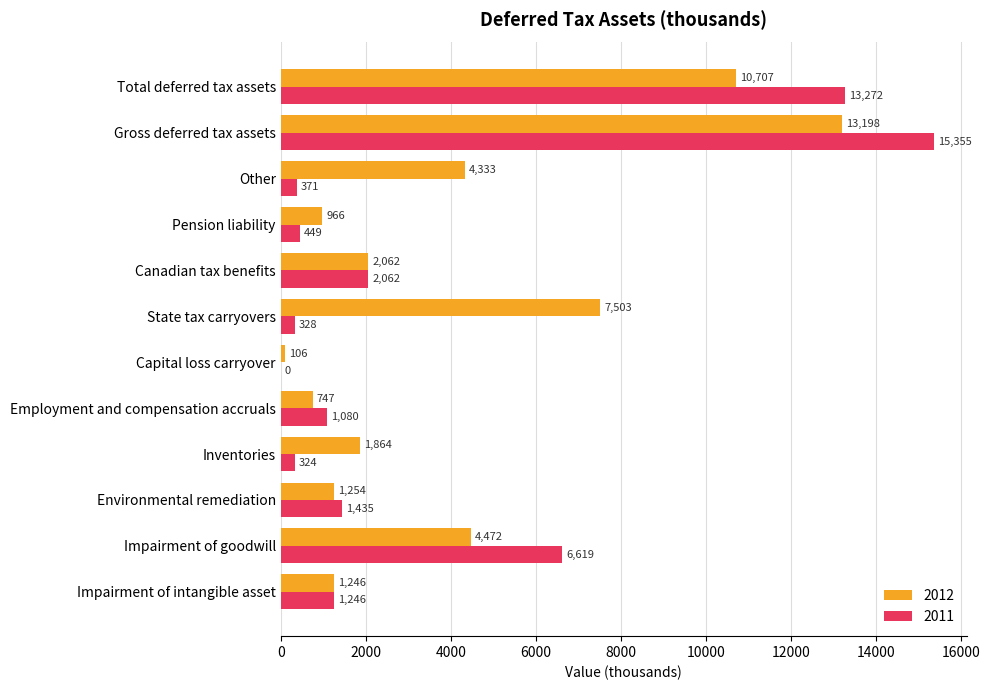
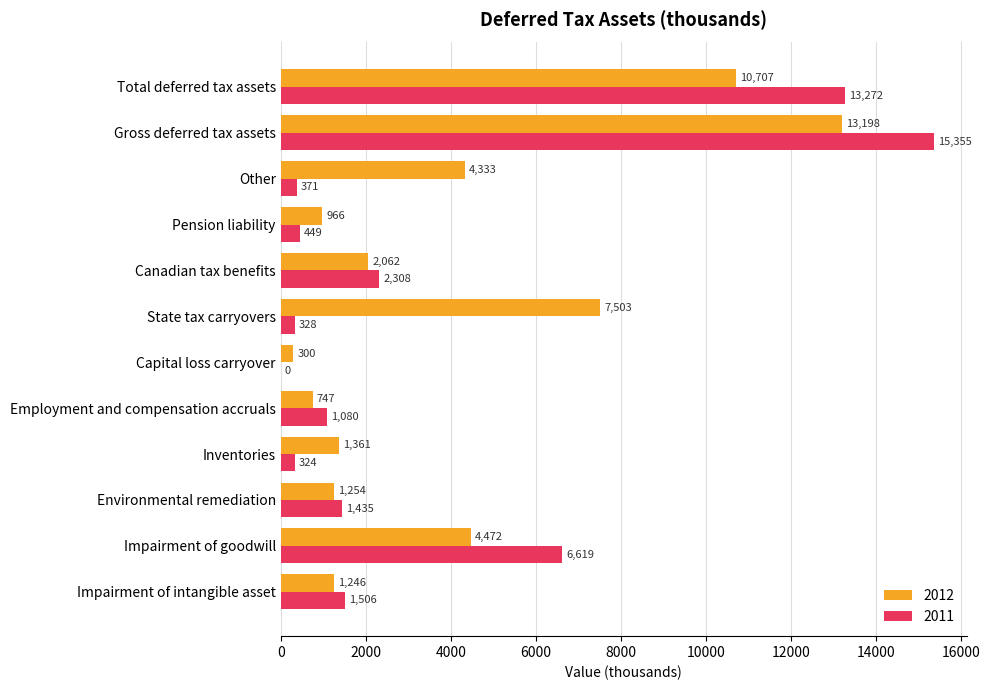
  {
    "2012": {
      "Total deferred tax assets": "10,707",
      "Gross deferred tax assets": "13,198",
      "Other": "4,333",
      "Pension liability": "966",
      "Canadian tax benefits": "2,062",
      "State tax carryovers": "7,503",
-     "Capital loss carryover": "106",
+     "Capital loss carryover": "300",
      "Employment and compensation accruals": "747",
-     "Inventories": "1,864",
+     "Inventories": "1,361",
      "Environmental remediation": "1,254",
      "Impairment of goodwill": "4,472",
      "Impairment of intangible asset": "1,246"
    },
    "2011": {
      "Total deferred tax assets": "13,272",
      "Gross deferred tax assets": "15,355",
      "Other": "371",
      "Pension liability": "449",
-     "Canadian tax benefits": "2,062",
+     "Canadian tax benefits": "2,308",
      "State tax carryovers": "328",
      "Capital loss carryover": "0",
      "Employment and compensation accruals": "1,080",
      "Inventories": "324",
      "Environmental remediation": "1,435",
      "Impairment of goodwill": "6,619",
-     "Impairment of intangible asset": "1,246"
+     "Impairment of intangible asset": "1,506"
    }
  }
